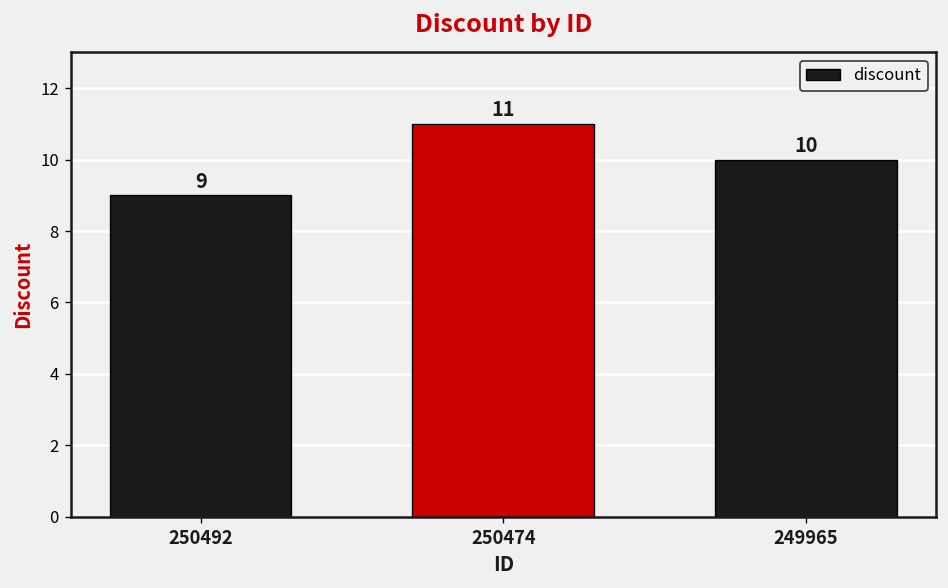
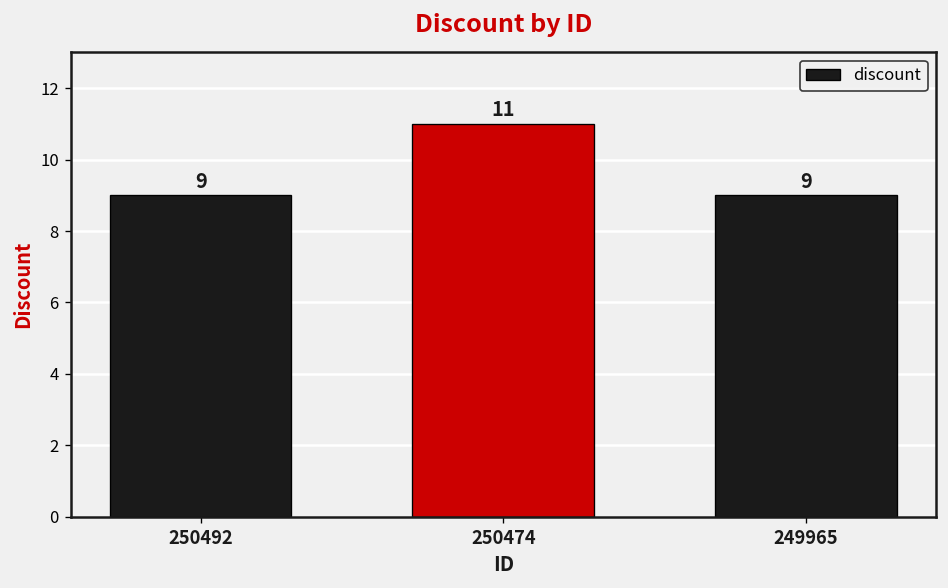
  {
    "250492": 9,
    "250474": 11,
-   "249965": 10
+   "249965": 9
  }
